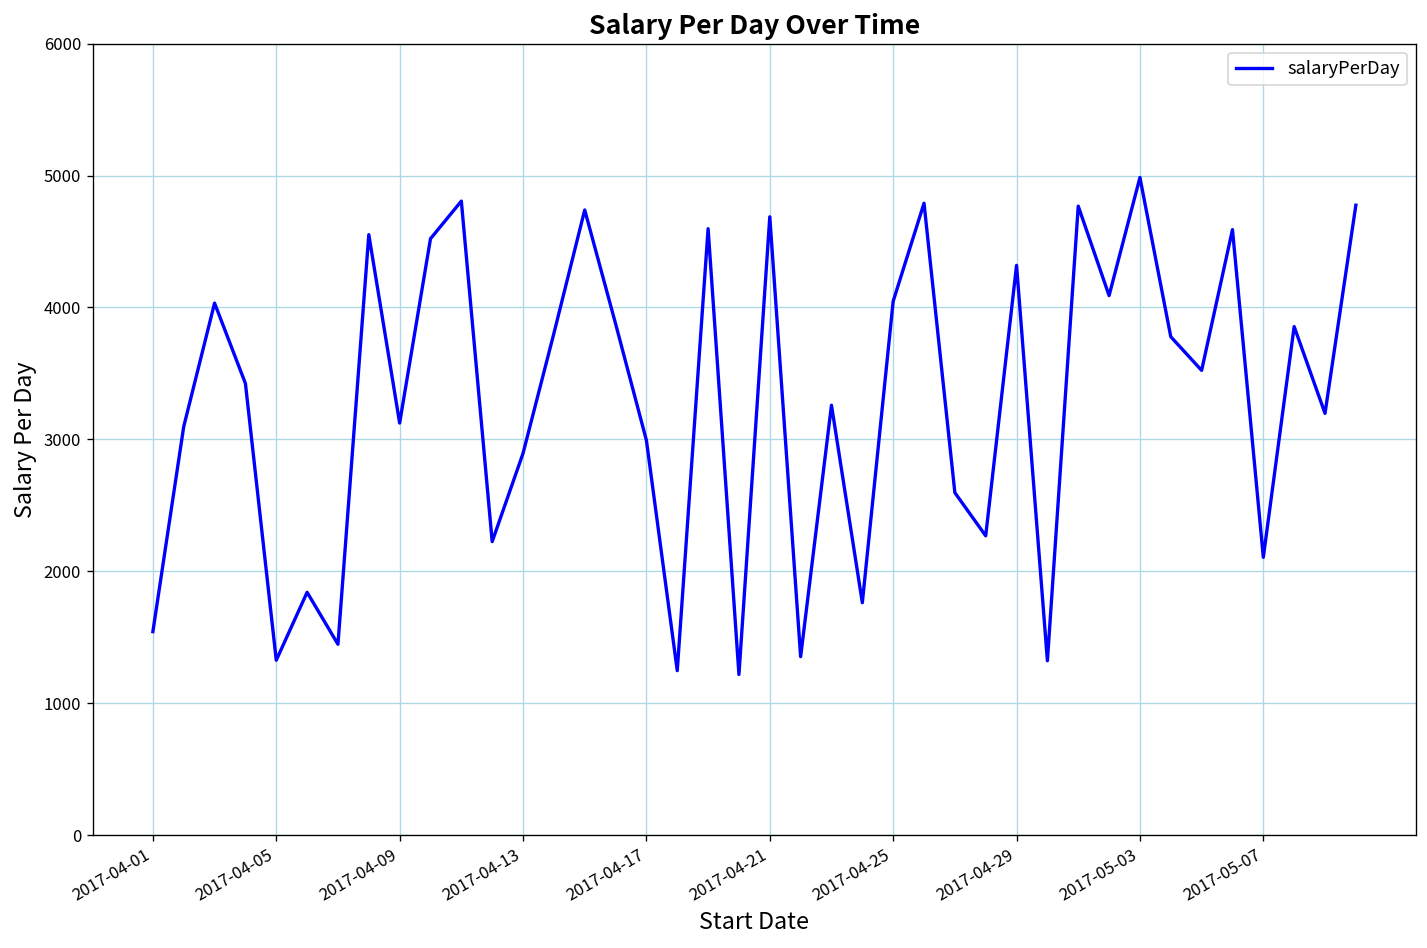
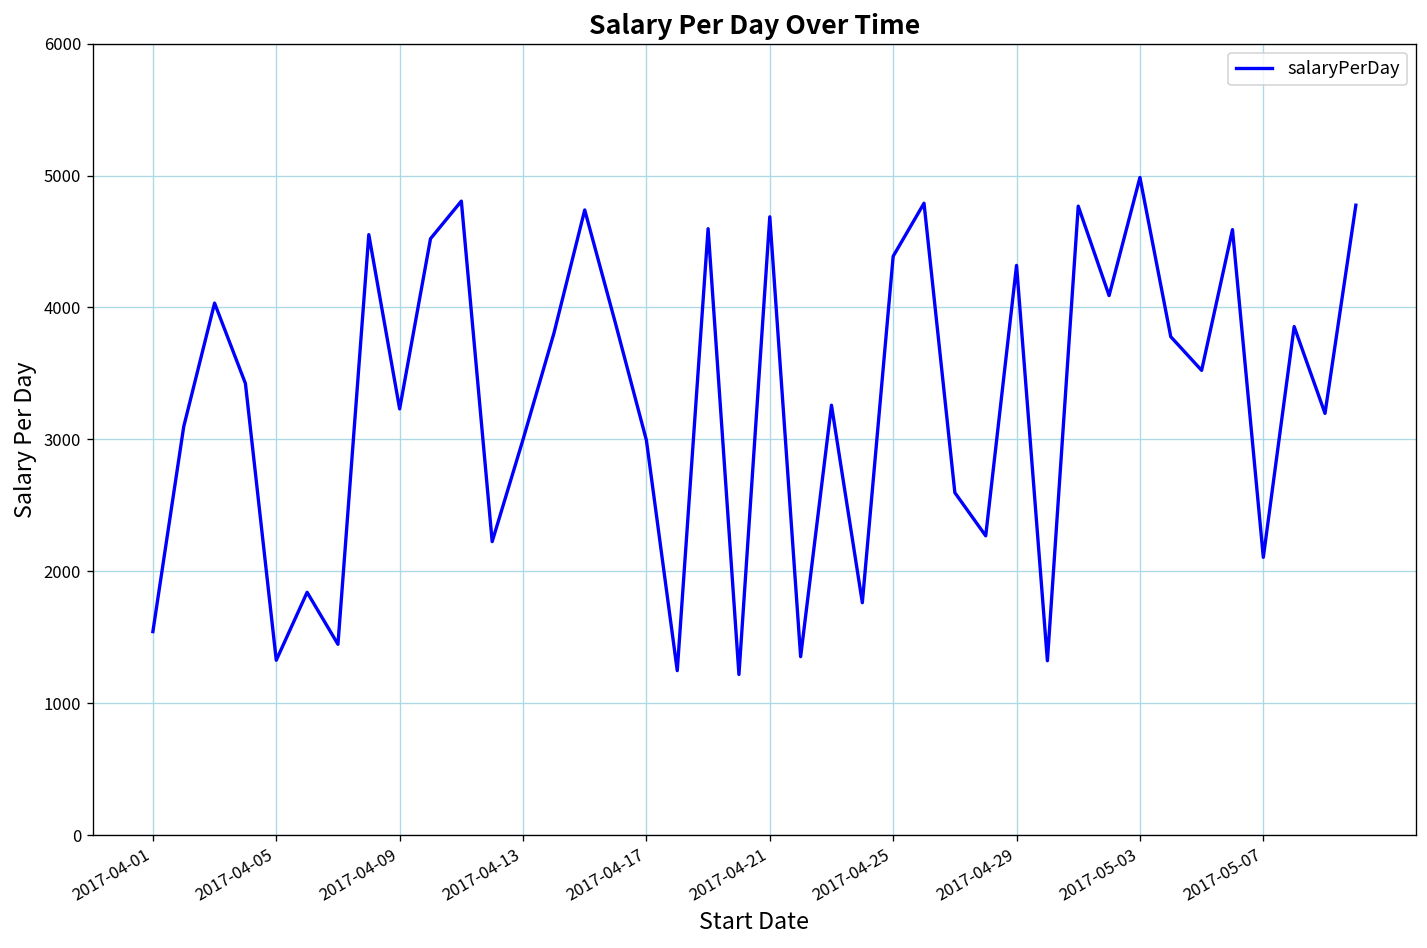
  {
    "2017-04-01": 1540,
    "2017-04-05": 1330,
-   "2017-04-09": 3120,
-   "2017-04-13": 2890,
+   "2017-04-09": 3230,
+   "2017-04-13": 3000,
    "2017-04-17": 2990,
    "2017-04-21": 4690,
-   "2017-04-25": 4050,
+   "2017-04-25": 4390,
    "2017-04-29": 4320,
    "2017-05-03": 4990,
    "2017-05-07": 2110
  }
